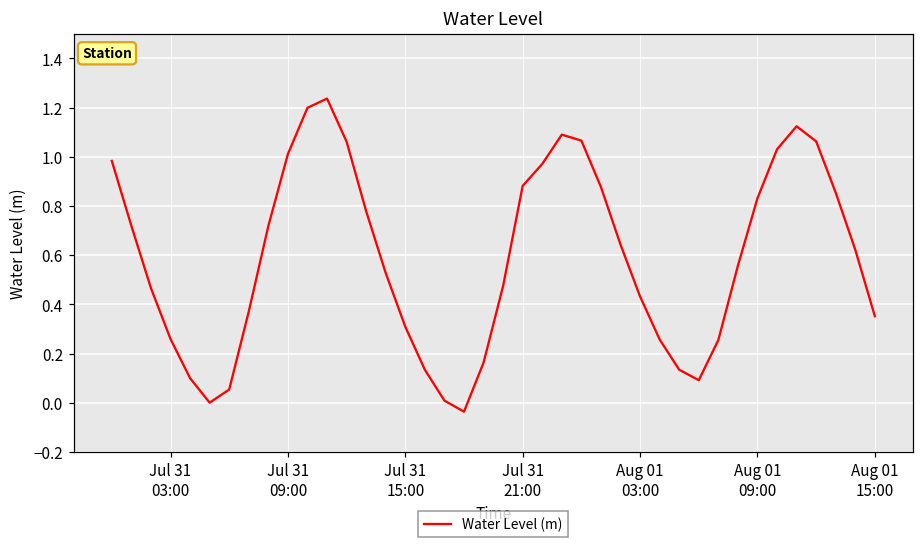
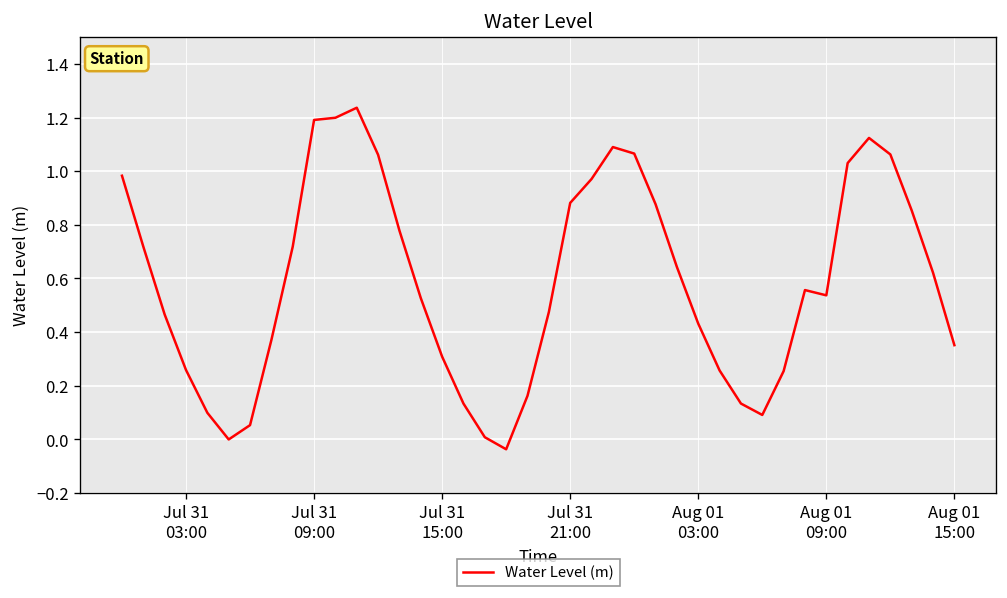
  {
    "Jul 31 03:00": 0.26,
-   "Jul 31 09:00": 1.01,
+   "Jul 31 09:00": 1.19,
    "Jul 31 15:00": 0.31,
    "Jul 31 21:00": 0.88,
    "Aug 01 03:00": 0.43,
-   "Aug 01 09:00": 0.83,
+   "Aug 01 09:00": 0.54,
    "Aug 01 15:00": 0.35
  }
